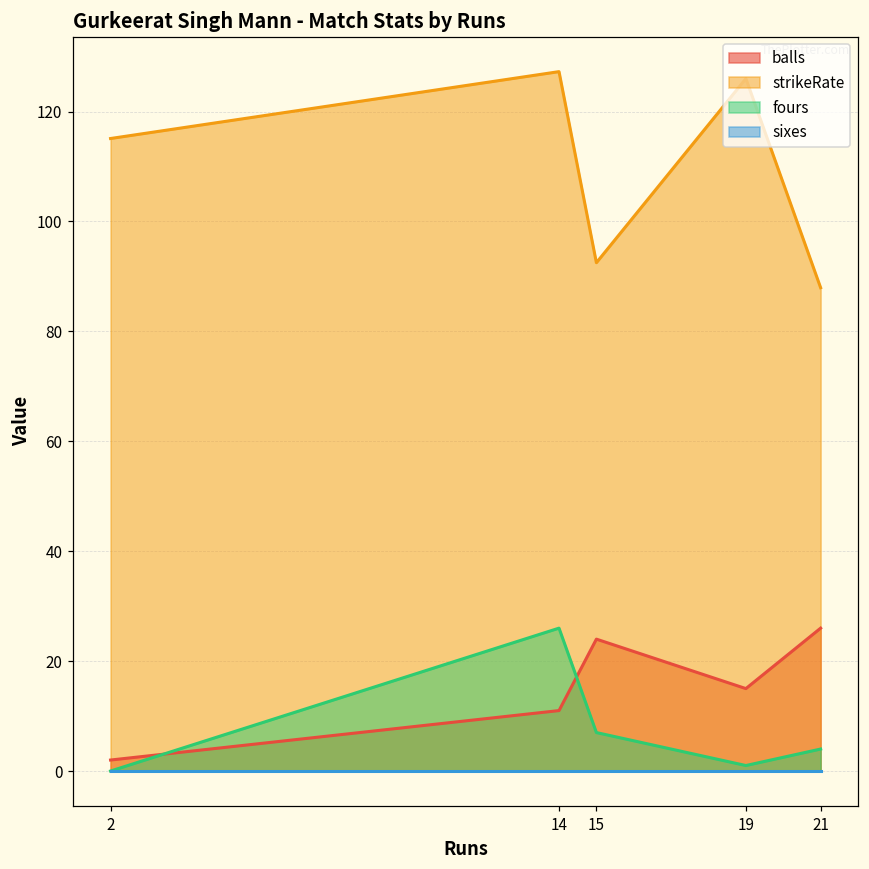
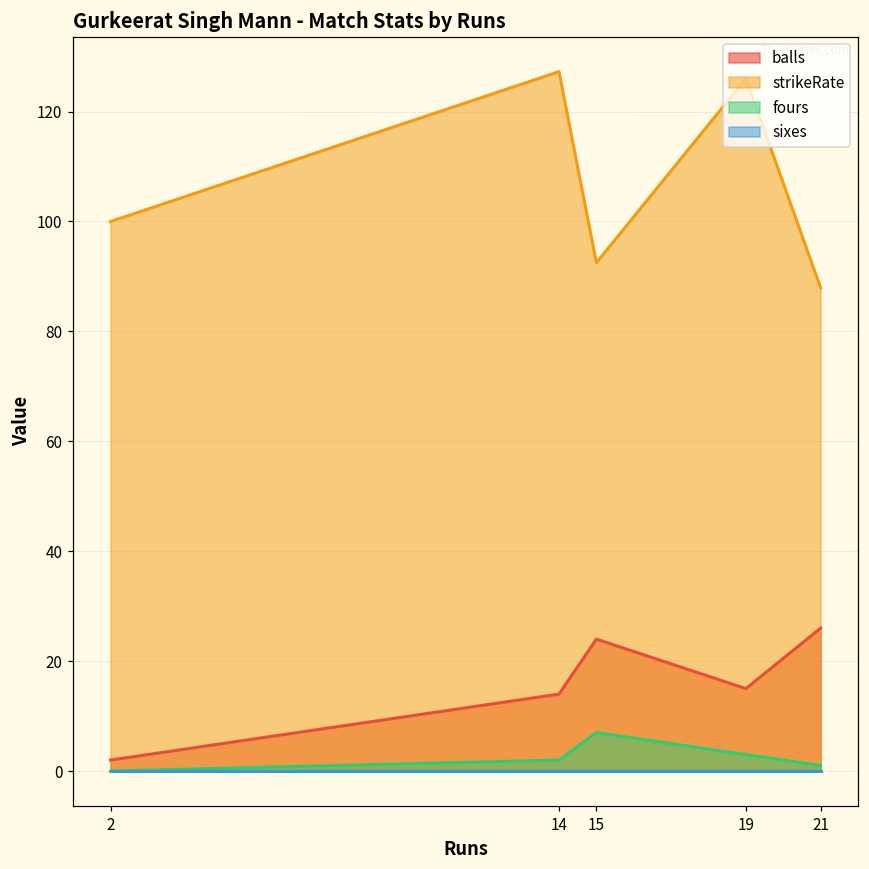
  {
    "balls": {
      "2": 2,
-     "14": 11,
+     "14": 14,
      "15": 24,
      "19": 15,
      "21": 26
    },
    "strikeRate": {
-     "2": 115,
+     "2": 100,
      "14": 127,
      "15": 93,
      "21": 88
    },
    "fours": {
-     "14": 26,
+     "14": 2,
      "15": 7,
-     "19": 1,
-     "21": 4
+     "19": 3,
+     "21": 1
    },
    "sixes": {
      "14": 0,
      "15": 0,
      "19": 0,
      "21": 0
    }
  }
